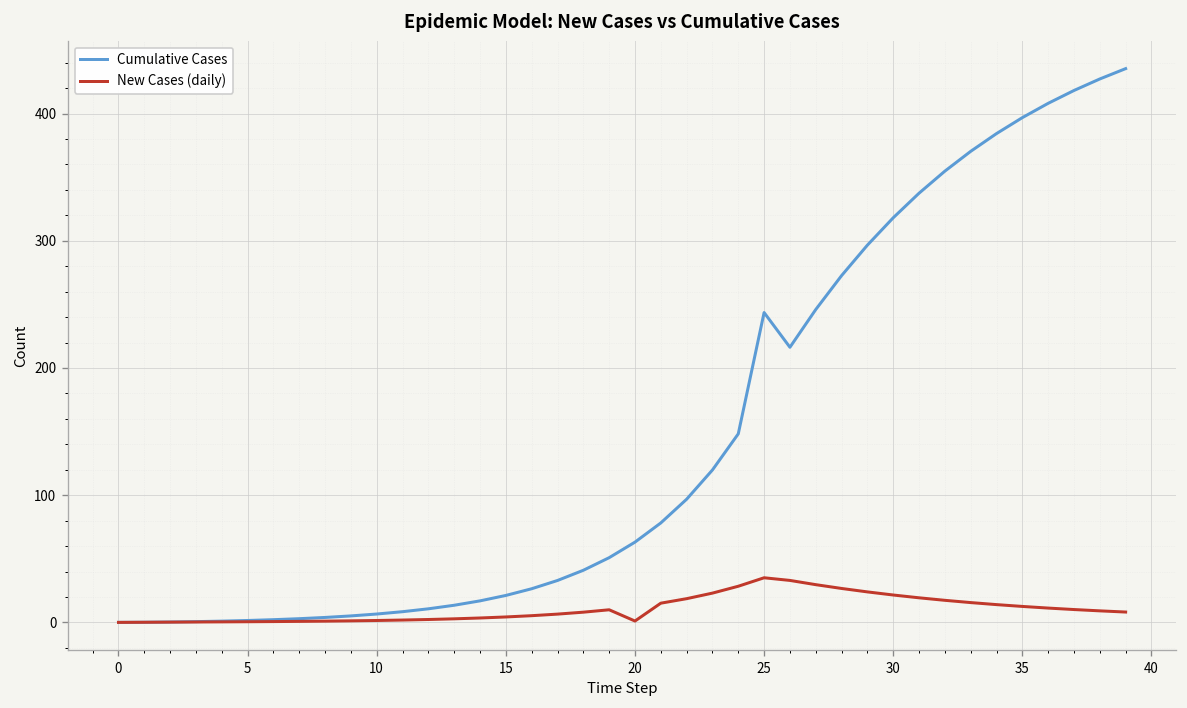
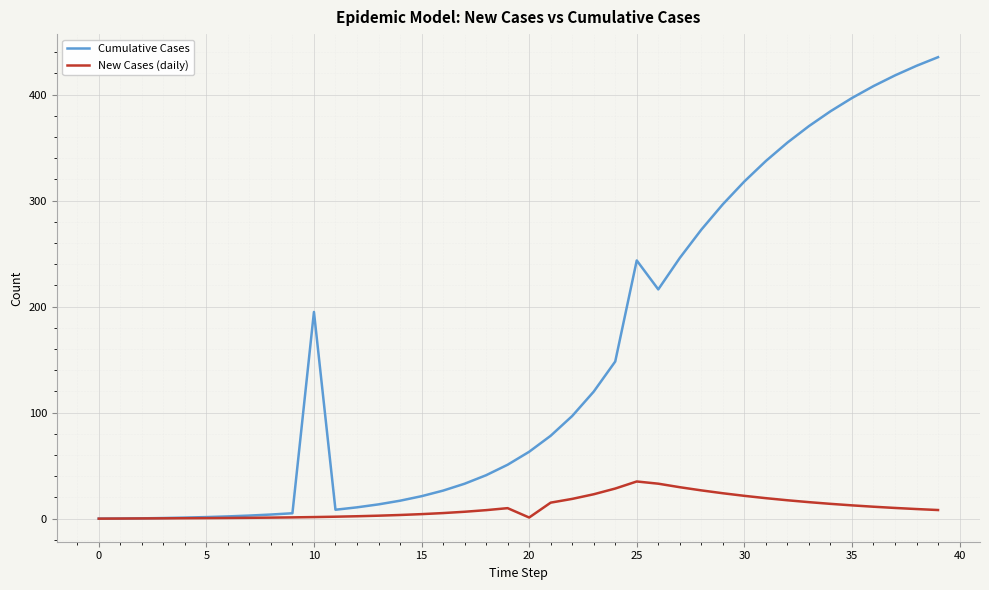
  {
    "Cumulative Cases": {
-     "10": 7,
+     "10": 195,
      "15": 21,
      "20": 63,
      "25": 244,
      "30": 318,
      "35": 397
    },
    "New Cases (daily)": {
      "10": 1,
      "15": 4,
      "20": 1,
      "25": 35,
      "30": 22,
      "35": 13
    }
  }
